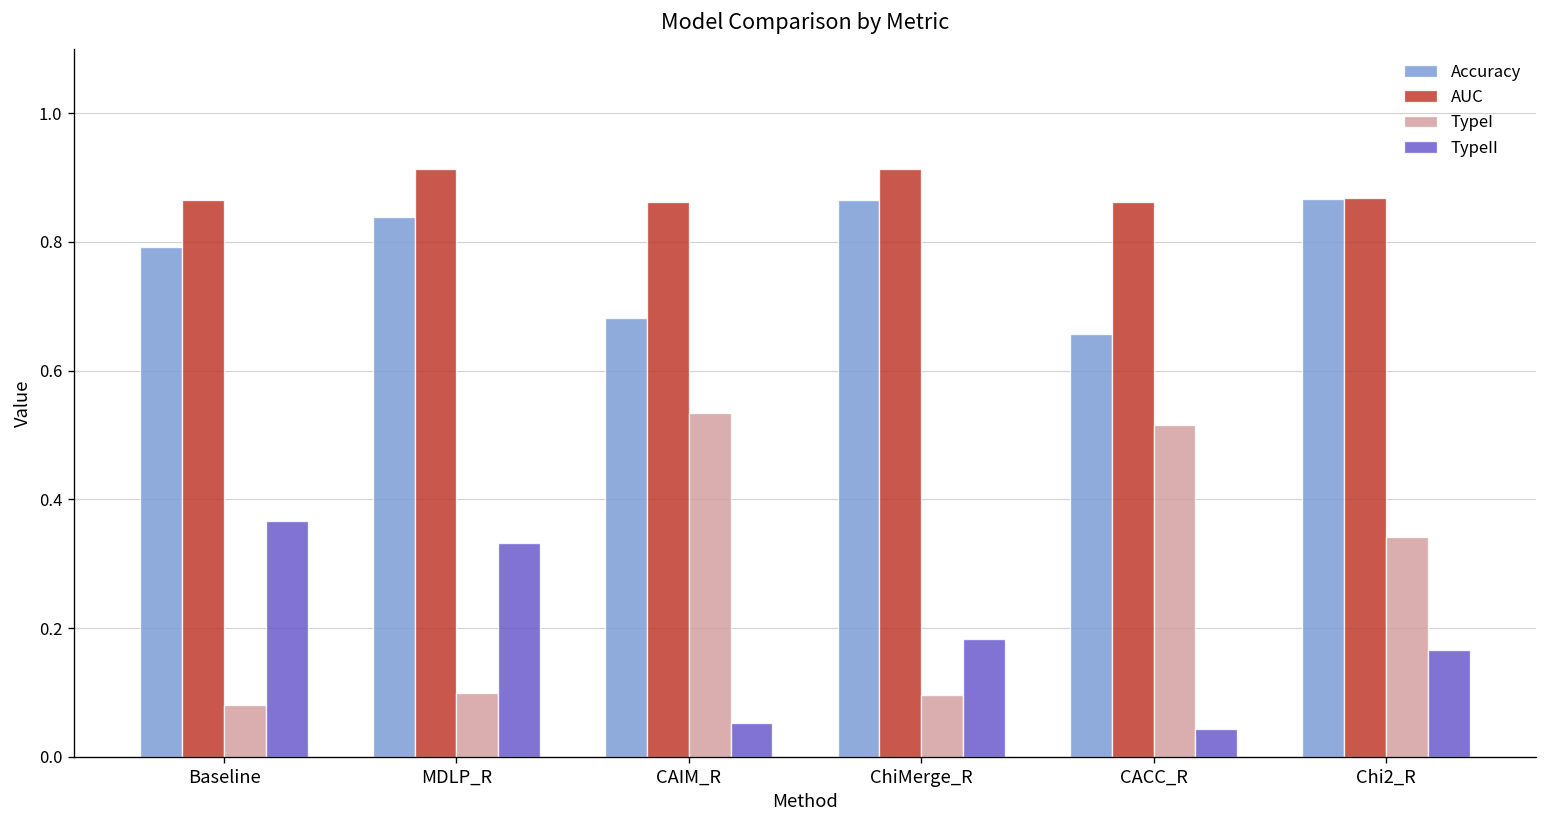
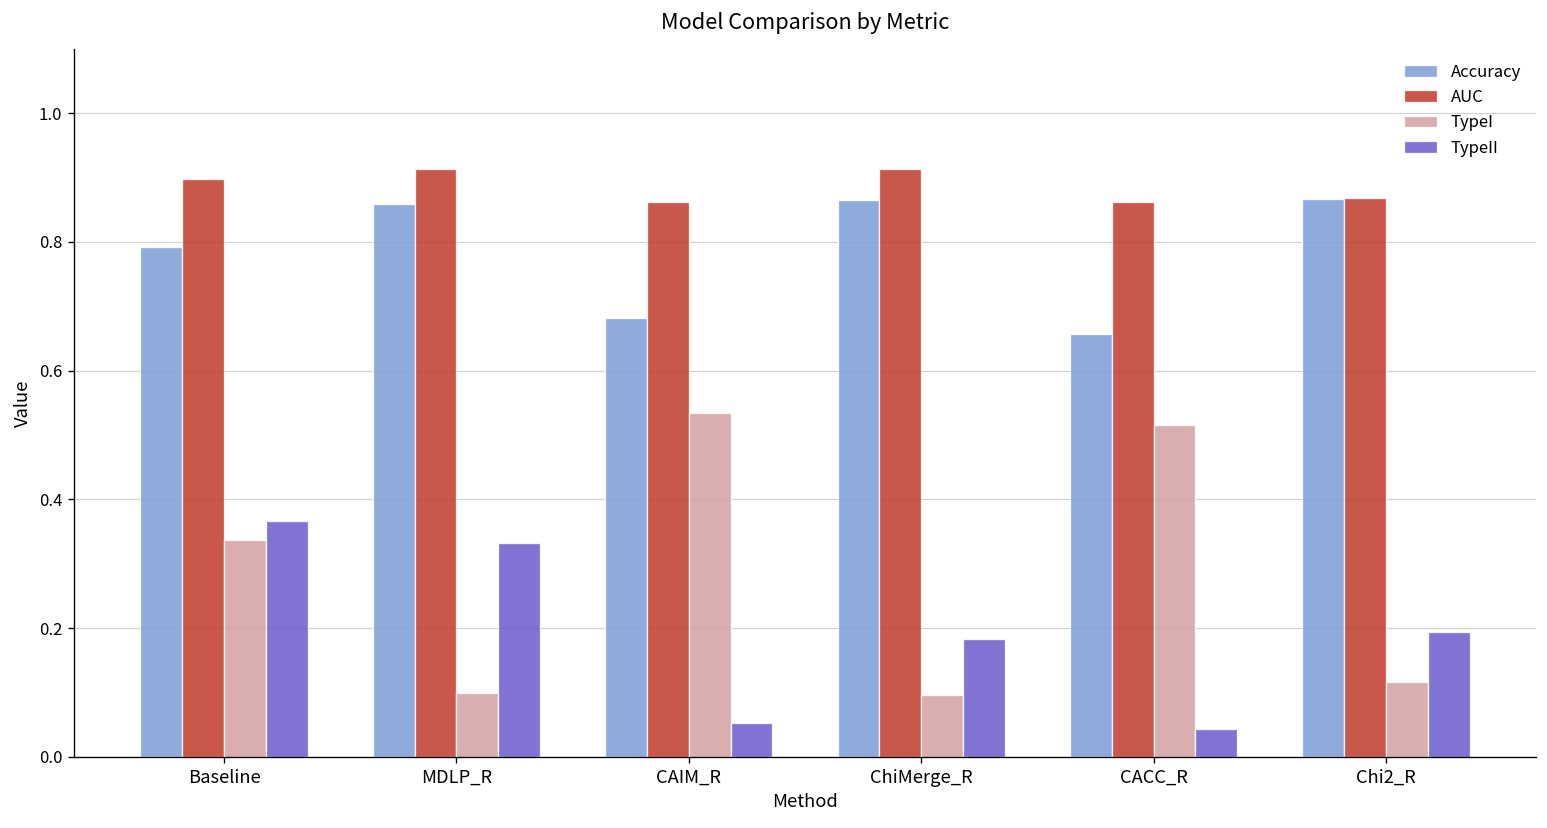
  {
    "Accuracy": {
      "Baseline": 0.79,
-     "MDLP_R": 0.84,
+     "MDLP_R": 0.86,
      "CAIM_R": 0.68,
      "ChiMerge_R": 0.87,
      "CACC_R": 0.66,
      "Chi2_R": 0.87
    },
    "AUC": {
-     "Baseline": 0.86,
+     "Baseline": 0.90,
      "MDLP_R": 0.91,
      "CAIM_R": 0.86,
      "ChiMerge_R": 0.91,
      "CACC_R": 0.86,
      "Chi2_R": 0.87
    },
    "TypeI": {
-     "Baseline": 0.08,
+     "Baseline": 0.34,
      "MDLP_R": 0.10,
      "CAIM_R": 0.53,
      "ChiMerge_R": 0.10,
      "CACC_R": 0.52,
-     "Chi2_R": 0.34
+     "Chi2_R": 0.12
    },
    "TypeII": {
      "Baseline": 0.37,
      "MDLP_R": 0.33,
      "CAIM_R": 0.05,
      "ChiMerge_R": 0.18,
      "CACC_R": 0.04,
-     "Chi2_R": 0.17
+     "Chi2_R": 0.19
    }
  }
